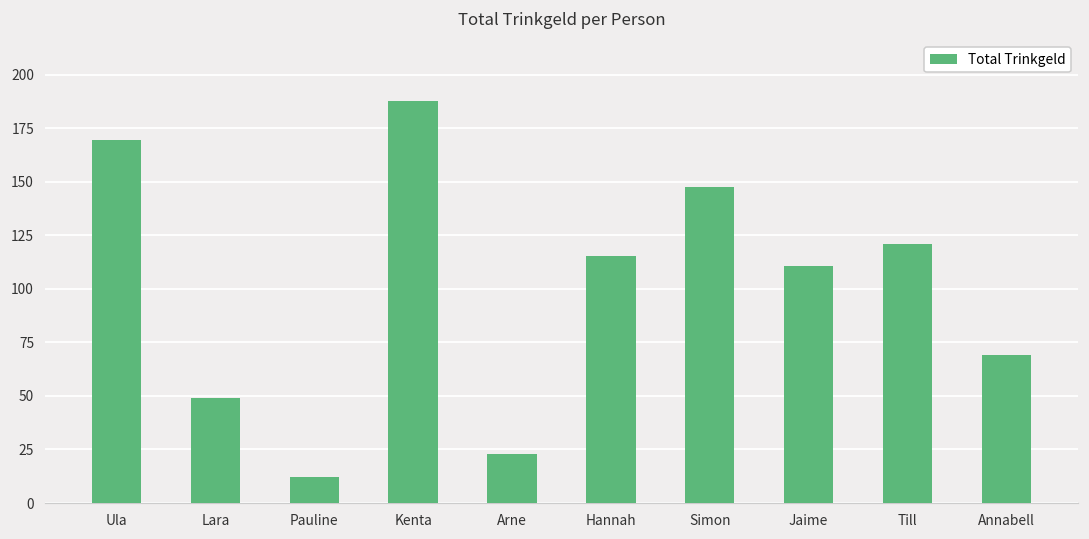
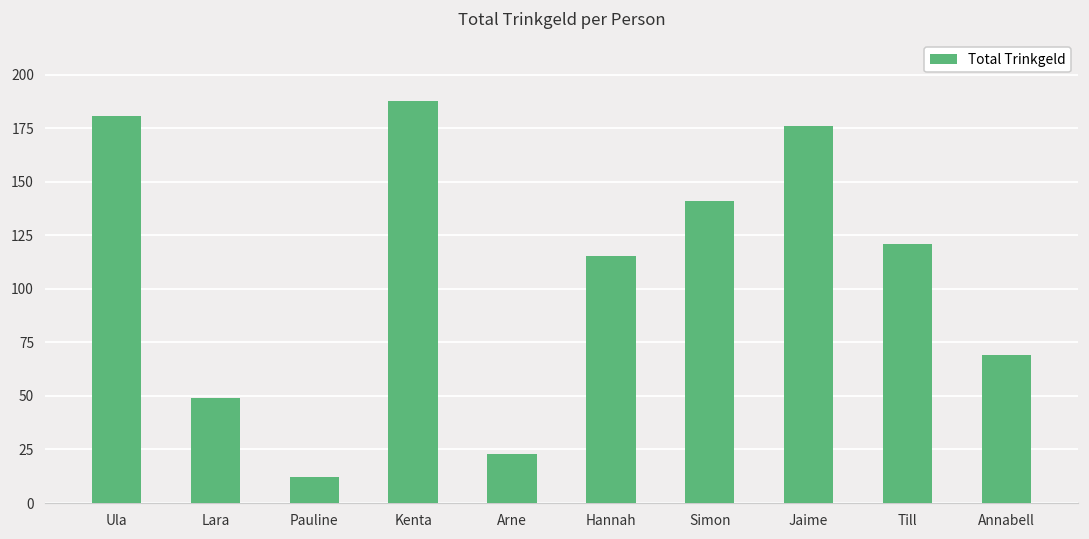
  {
-   "Ula": 169,
+   "Ula": 181,
    "Lara": 49,
    "Pauline": 12,
    "Kenta": 188,
    "Arne": 23,
    "Hannah": 115,
-   "Simon": 148,
-   "Jaime": 111,
+   "Simon": 141,
+   "Jaime": 176,
    "Till": 121,
    "Annabell": 69
  }
